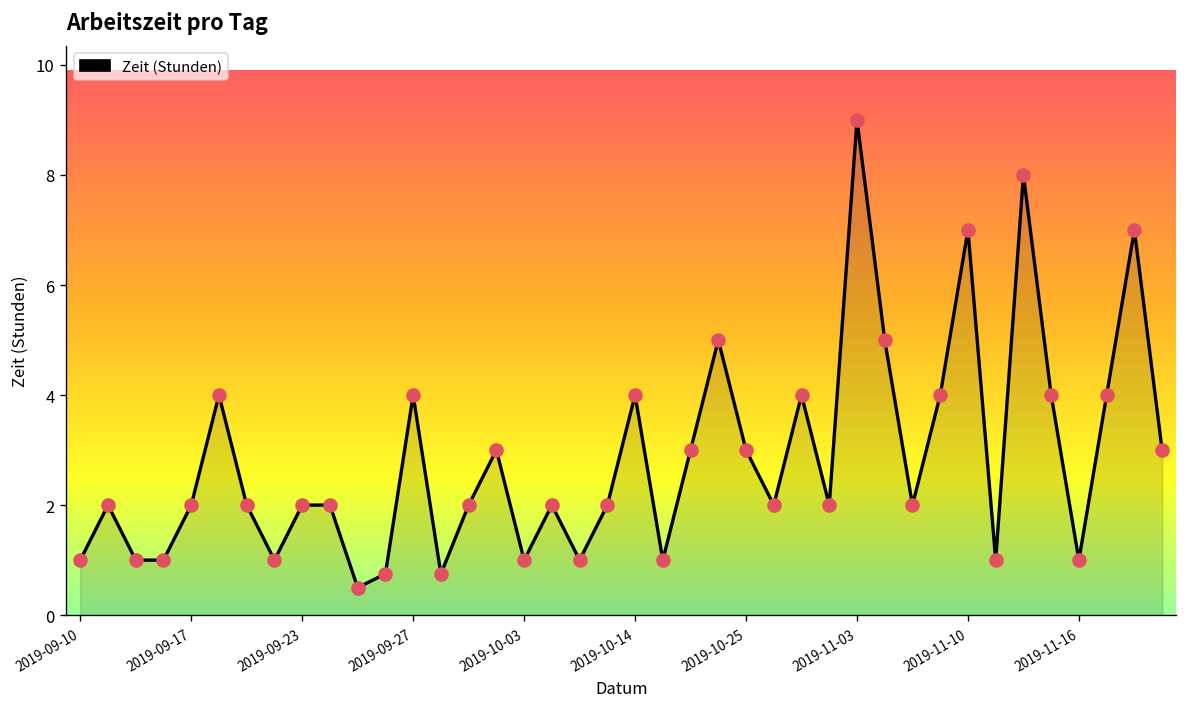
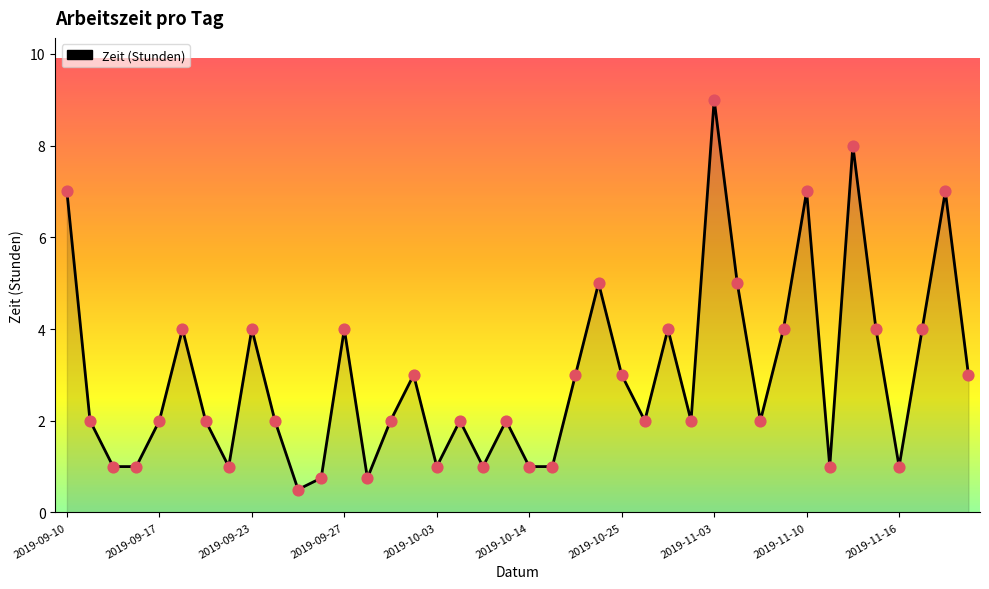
  {
-   "2019-09-10": 1,
+   "2019-09-10": 7,
    "2019-09-17": 2,
-   "2019-09-23": 2,
+   "2019-09-23": 4,
    "2019-09-27": 4,
    "2019-10-03": 1,
-   "2019-10-14": 4,
+   "2019-10-14": 1,
    "2019-10-25": 3,
    "2019-11-03": 9,
    "2019-11-10": 7,
    "2019-11-16": 1
  }
